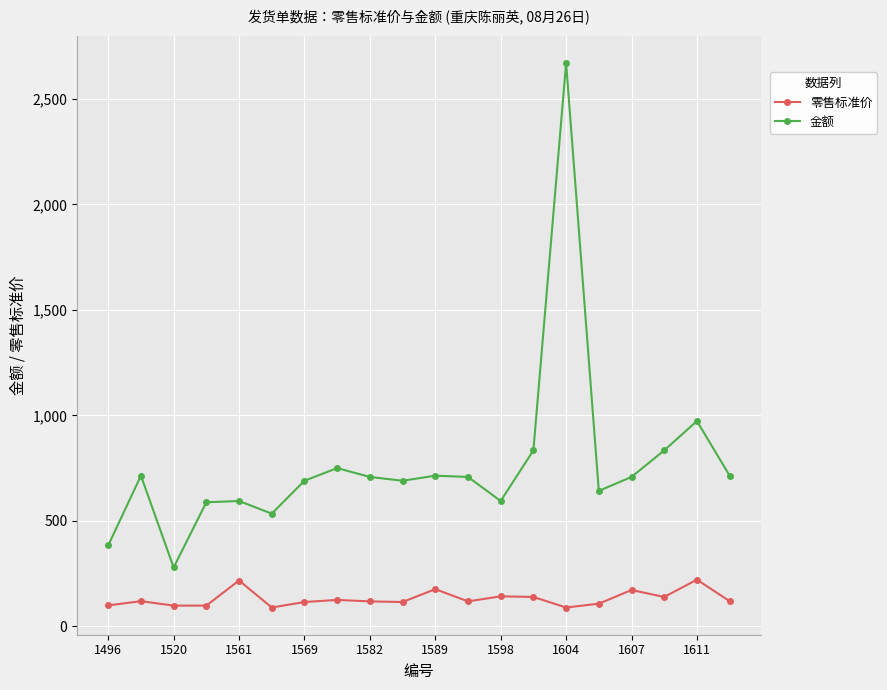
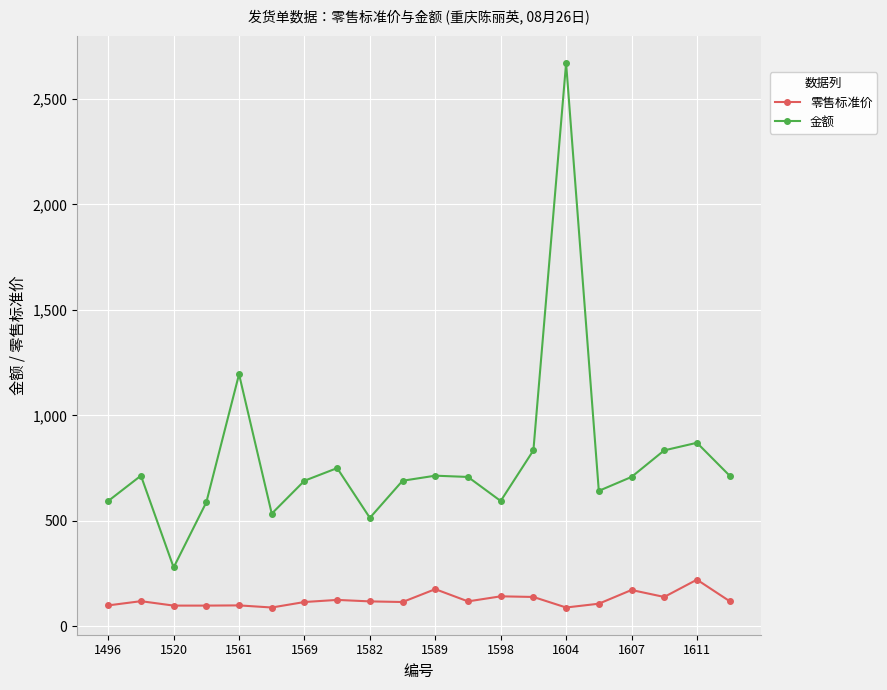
  {
    "零售标准价": {
      "1496": "100",
      "1520": "100",
-     "1561": "220",
+     "1561": "100",
      "1569": "120",
      "1582": "120",
      "1589": "180",
      "1598": "140",
      "1604": "90",
      "1607": "170",
      "1611": "220"
    },
    "金额": {
-     "1496": "380",
+     "1496": "590",
      "1520": "280",
-     "1561": "590",
+     "1561": "1,200",
      "1569": "690",
-     "1582": "710",
+     "1582": "510",
      "1589": "710",
      "1598": "590",
      "1604": "2,670",
      "1607": "710",
-     "1611": "970"
+     "1611": "870"
    }
  }
